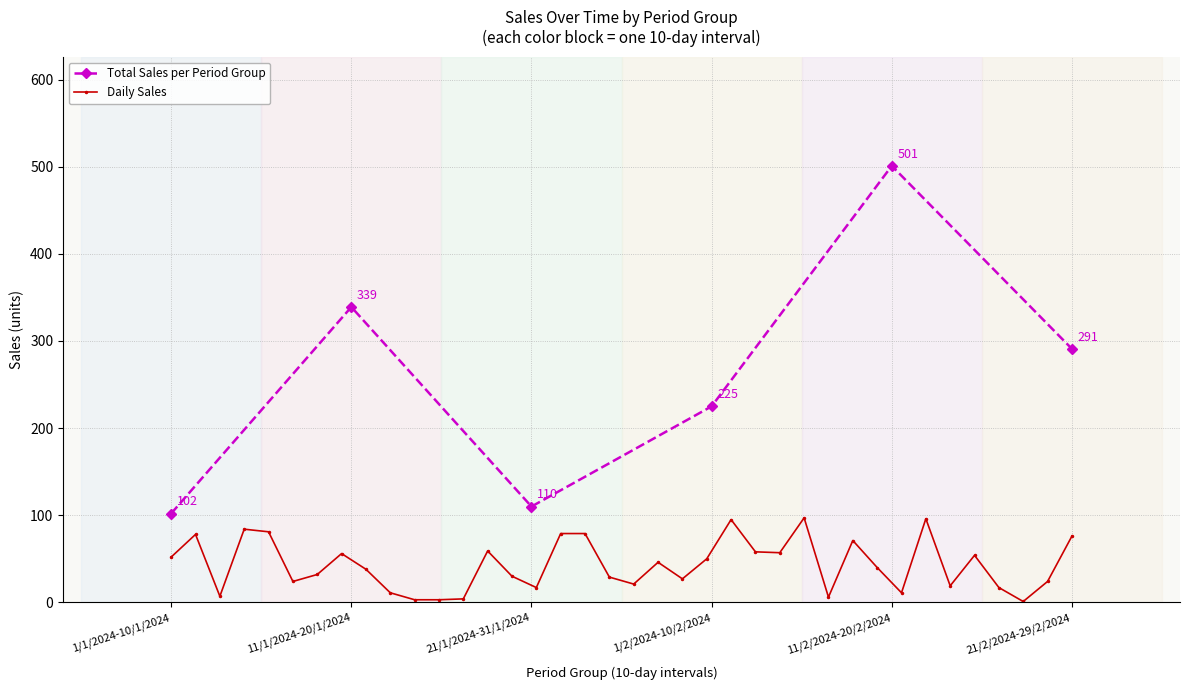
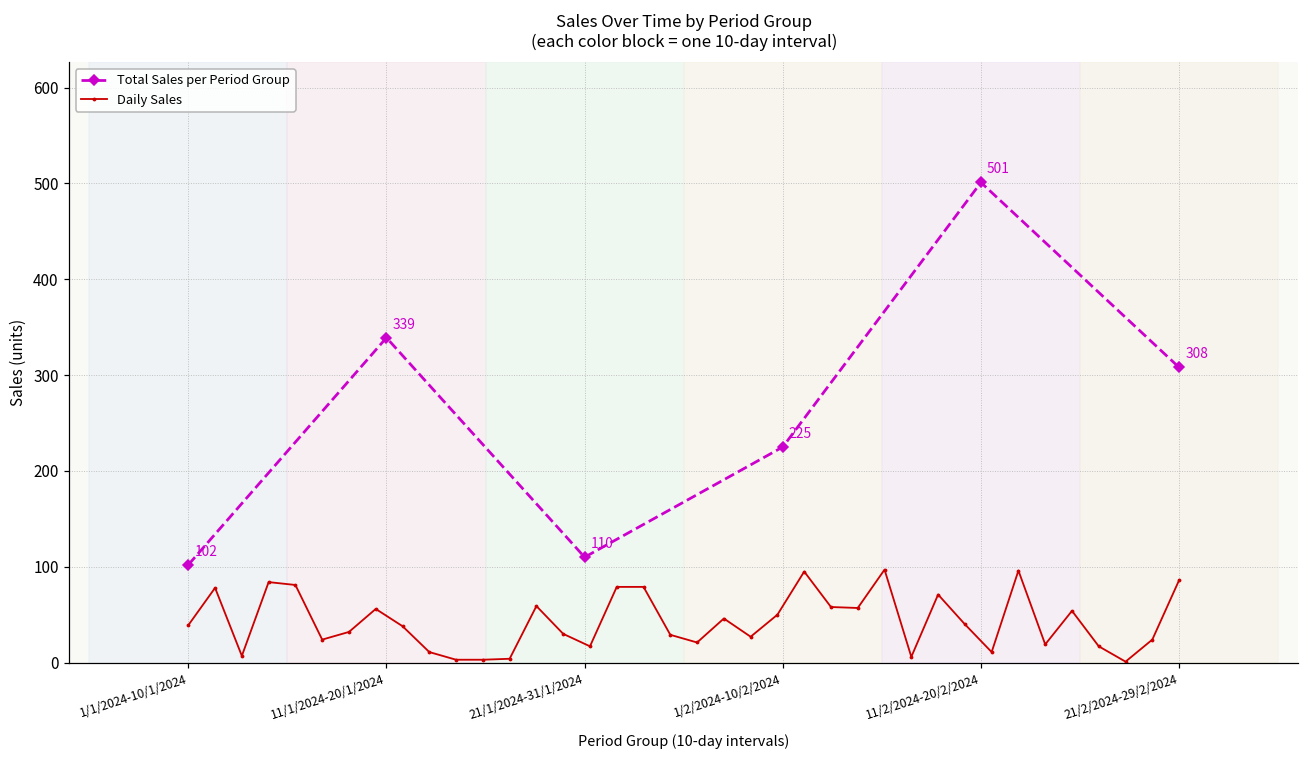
  {
    "Total Sales per Period Group": {
      "1/1/2024-10/1/2024": 102,
      "11/1/2024-20/1/2024": 339,
      "21/1/2024-31/1/2024": 110,
      "1/2/2024-10/2/2024": 225,
      "11/2/2024-20/2/2024": 501,
-     "21/2/2024-29/2/2024": 291
+     "21/2/2024-29/2/2024": 308
    },
    "Daily Sales": {
-     "1/1/2024-10/1/2024": 50,
-     "21/2/2024-29/2/2024": 80
+     "1/1/2024-10/1/2024": 40,
+     "21/2/2024-29/2/2024": 90
    }
  }
